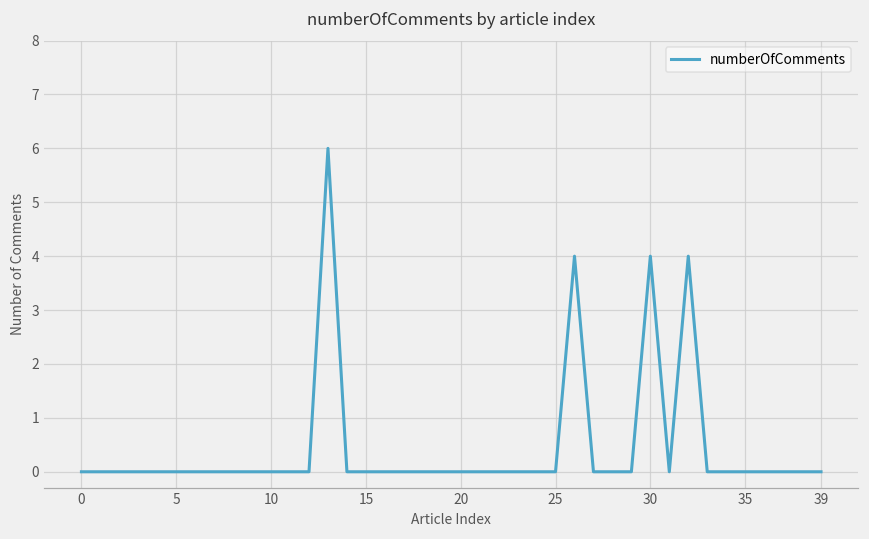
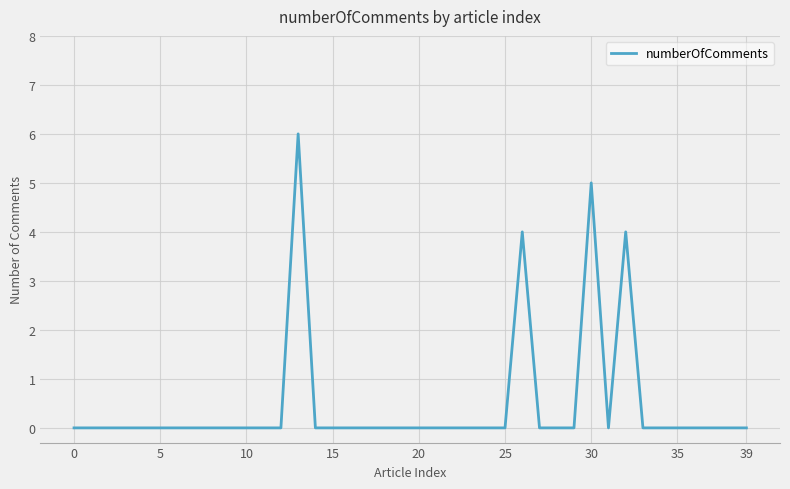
  {
    "0": 0,
    "5": 0,
    "10": 0,
    "15": 0,
    "20": 0,
    "25": 0,
-   "30": 4,
+   "30": 5,
    "35": 0,
    "39": 0
  }
